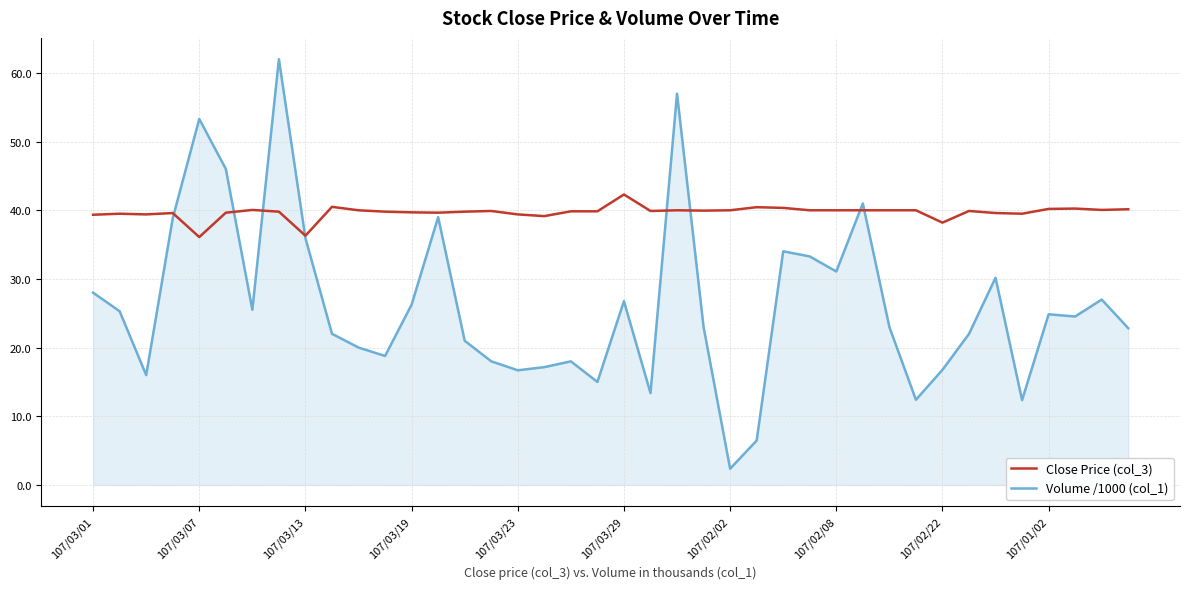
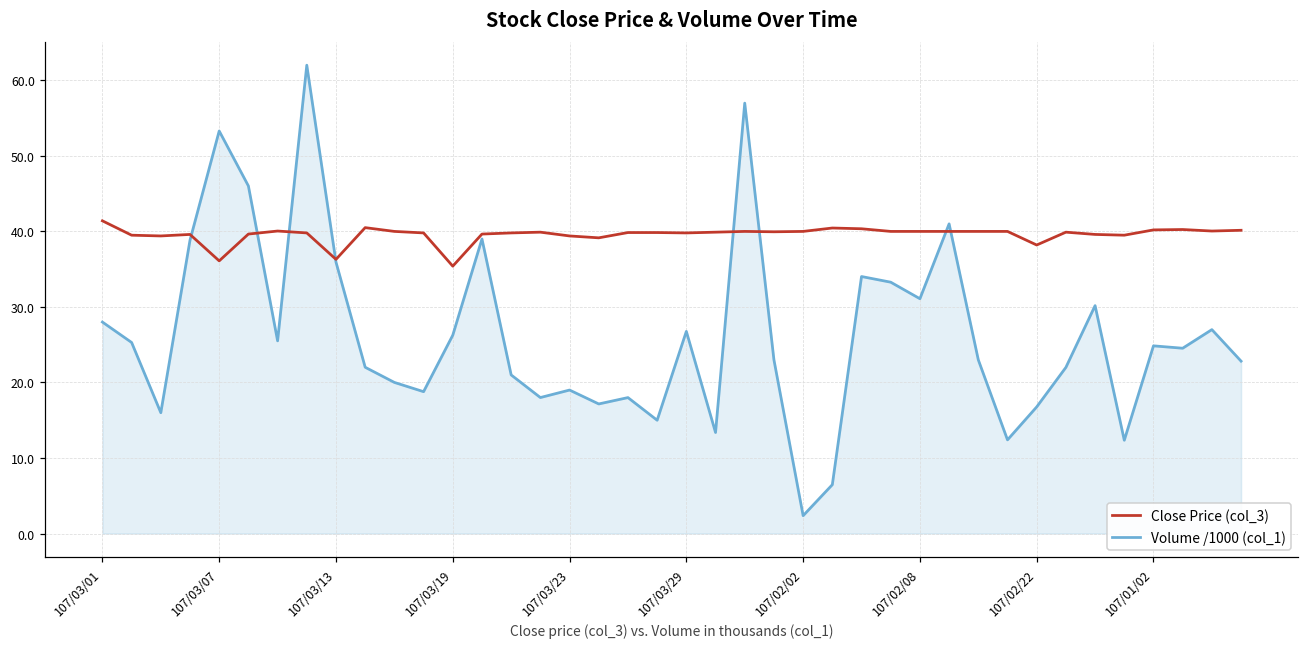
  {
    "Close Price (col_3)": {
-     "107/03/01": 39,
+     "107/03/01": 41,
      "107/03/07": 36,
-     "107/03/19": 40,
+     "107/03/19": 35,
      "107/03/23": 39,
-     "107/03/29": 42,
+     "107/03/29": 40,
      "107/02/02": 40,
      "107/02/08": 40,
      "107/02/22": 38,
      "107/01/02": 40
    },
    "Volume /1000 (col_1)": {
      "107/03/01": 28,
      "107/03/07": 53,
      "107/03/19": 26,
-     "107/03/23": 17,
+     "107/03/23": 19,
      "107/03/29": 27,
      "107/02/02": 2,
      "107/02/08": 31,
      "107/02/22": 17,
      "107/01/02": 25
    }
  }
